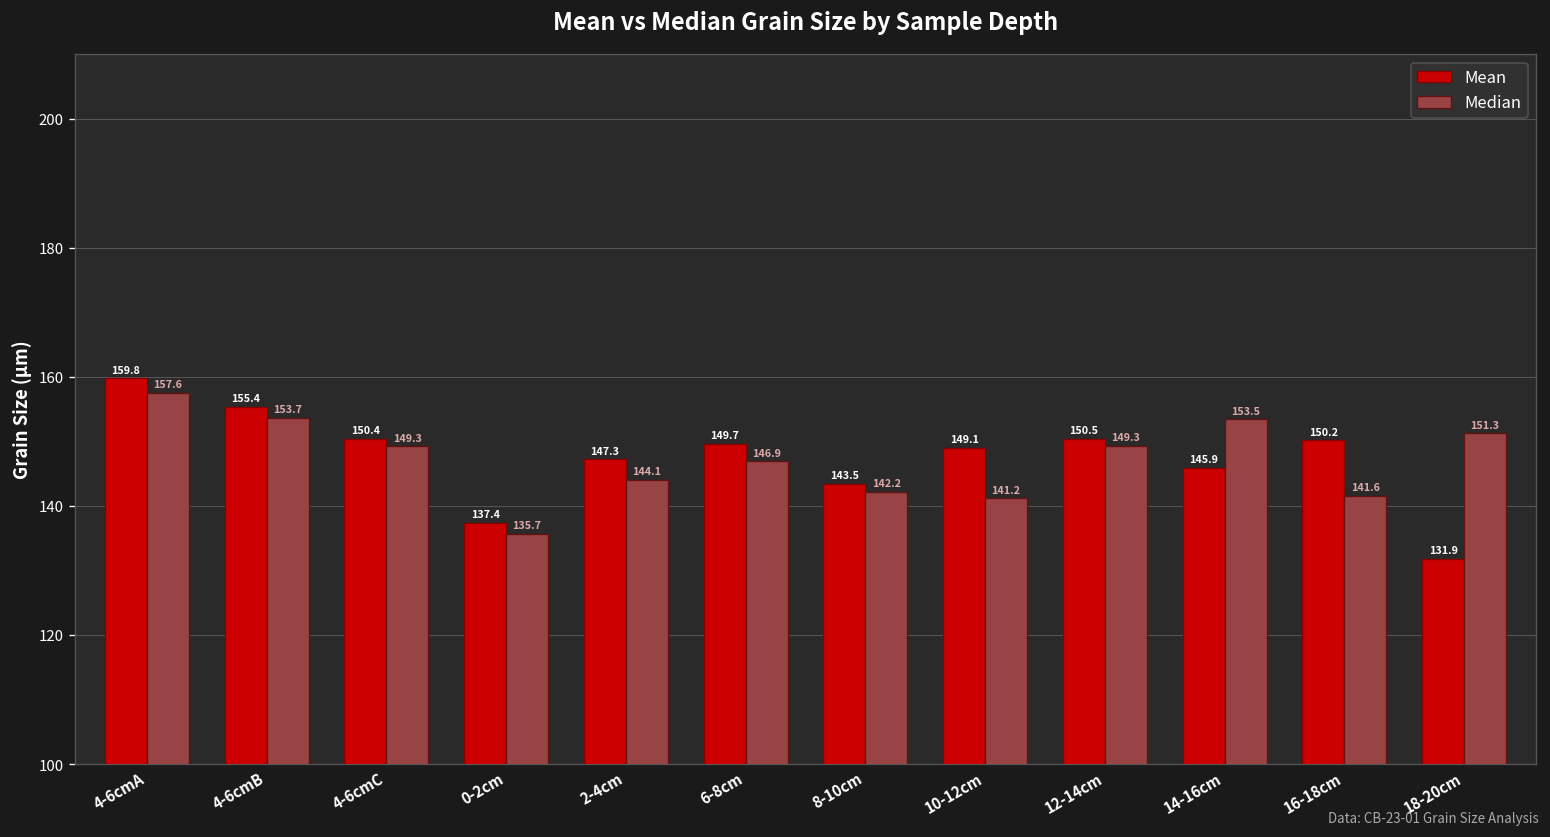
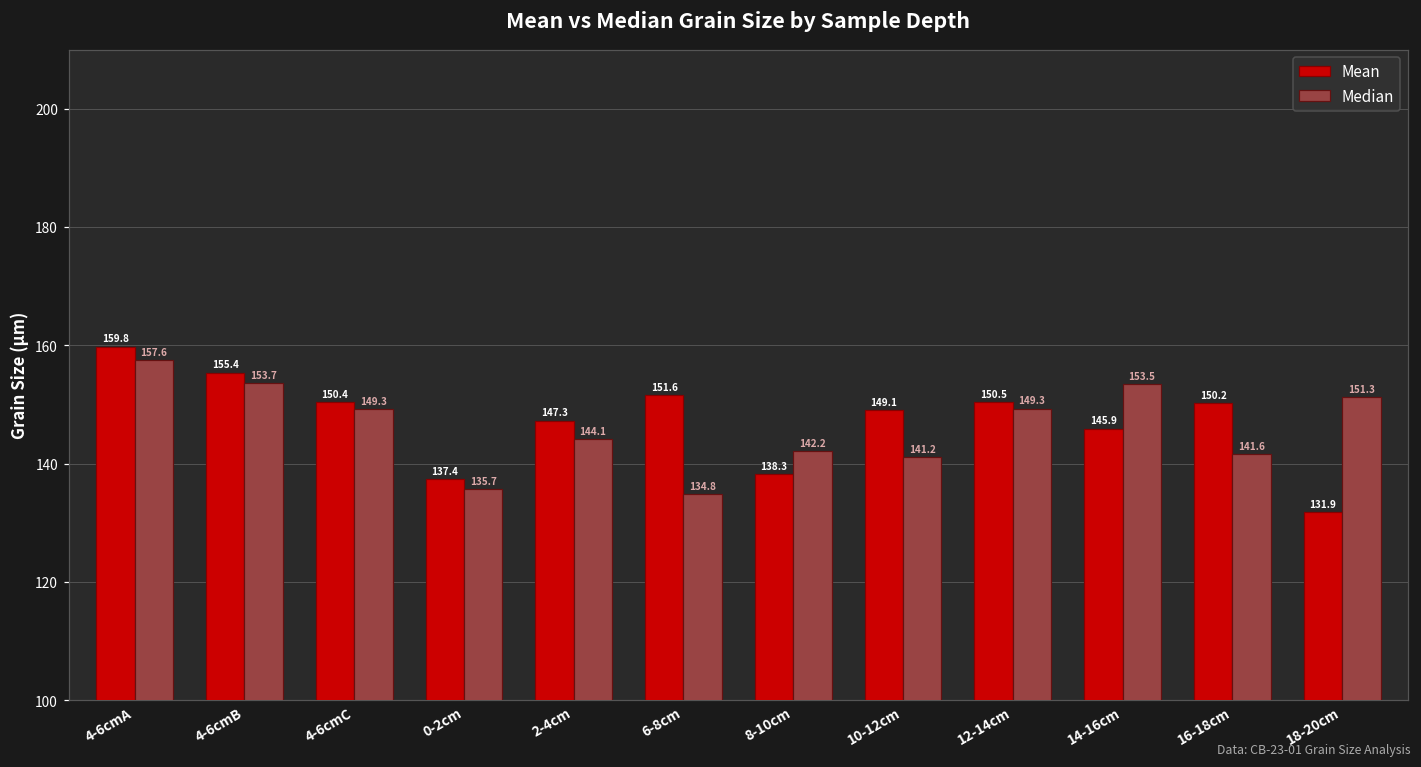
  {
    "Mean": {
      "4-6cmA": 159.8,
      "4-6cmB": 155.4,
      "4-6cmC": 150.4,
      "0-2cm": 137.4,
      "2-4cm": 147.3,
-     "6-8cm": 149.7,
-     "8-10cm": 143.5,
+     "6-8cm": 151.6,
+     "8-10cm": 138.3,
      "10-12cm": 149.1,
      "12-14cm": 150.5,
      "14-16cm": 145.9,
      "16-18cm": 150.2,
      "18-20cm": 131.9
    },
    "Median": {
      "4-6cmA": 157.6,
      "4-6cmB": 153.7,
      "4-6cmC": 149.3,
      "0-2cm": 135.7,
      "2-4cm": 144.1,
-     "6-8cm": 146.9,
+     "6-8cm": 134.8,
      "8-10cm": 142.2,
      "10-12cm": 141.2,
      "12-14cm": 149.3,
      "14-16cm": 153.5,
      "16-18cm": 141.6,
      "18-20cm": 151.3
    }
  }
